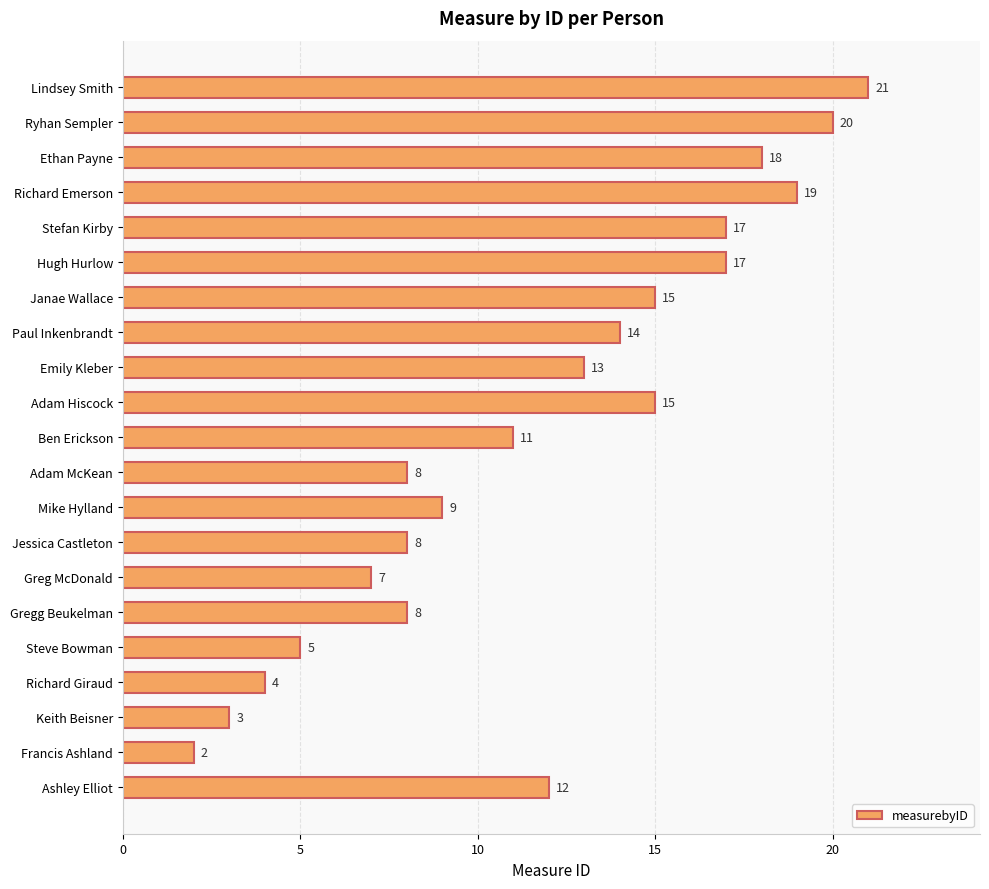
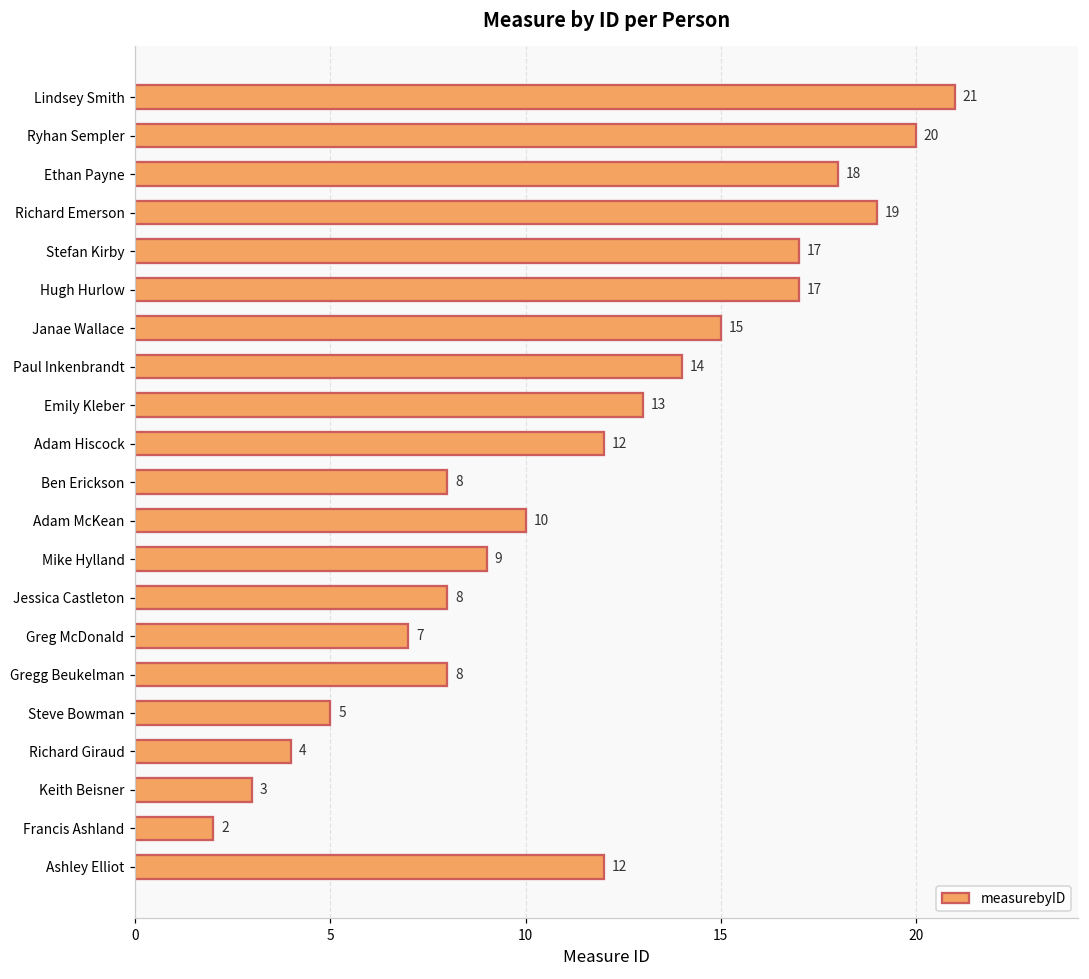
  {
    "Lindsey Smith": 21,
    "Ryhan Sempler": 20,
    "Ethan Payne": 18,
    "Richard Emerson": 19,
    "Stefan Kirby": 17,
    "Hugh Hurlow": 17,
    "Janae Wallace": 15,
    "Paul Inkenbrandt": 14,
    "Emily Kleber": 13,
-   "Adam Hiscock": 15,
-   "Ben Erickson": 11,
-   "Adam McKean": 8,
+   "Adam Hiscock": 12,
+   "Ben Erickson": 8,
+   "Adam McKean": 10,
    "Mike Hylland": 9,
    "Jessica Castleton": 8,
    "Greg McDonald": 7,
    "Gregg Beukelman": 8,
    "Steve Bowman": 5,
    "Richard Giraud": 4,
    "Keith Beisner": 3,
    "Francis Ashland": 2,
    "Ashley Elliot": 12
  }
